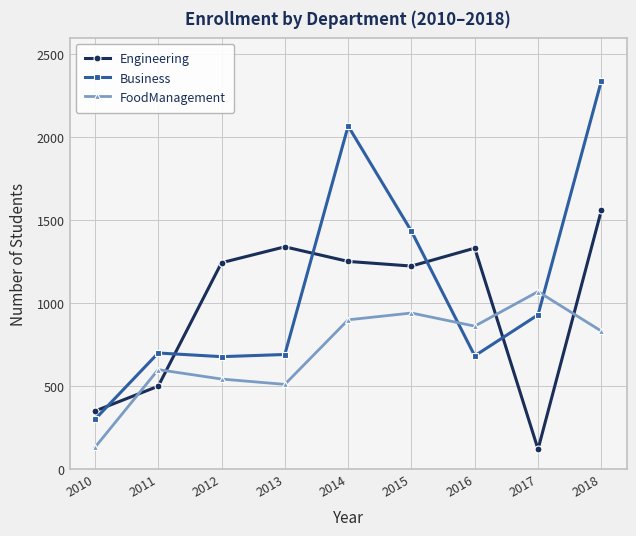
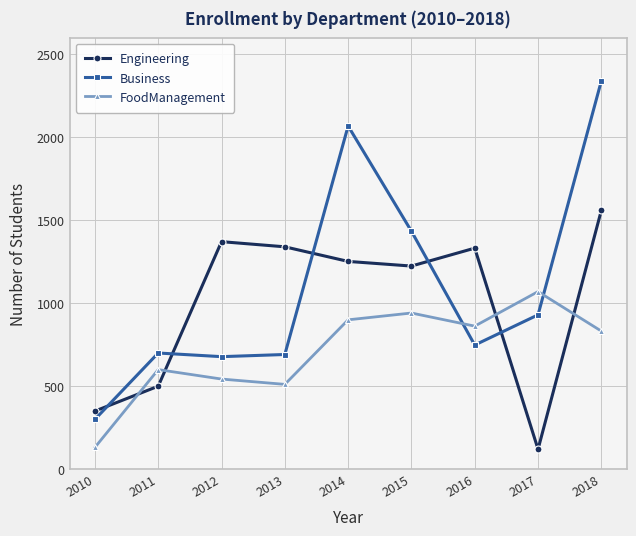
  {
    "Engineering": {
      "2010": 350,
      "2011": 500,
-     "2012": 1240,
+     "2012": 1370,
      "2013": 1340,
      "2014": 1250,
      "2015": 1220,
      "2016": 1330,
      "2017": 120,
      "2018": 1560
    },
    "Business": {
      "2010": 300,
      "2011": 700,
      "2012": 680,
      "2013": 690,
      "2014": 2070,
      "2015": 1430,
-     "2016": 680,
+     "2016": 750,
      "2017": 930,
      "2018": 2340
    },
    "FoodManagement": {
      "2010": 130,
      "2011": 600,
      "2012": 540,
      "2013": 510,
      "2014": 900,
      "2015": 940,
      "2016": 860,
      "2017": 1070,
      "2018": 830
    }
  }
